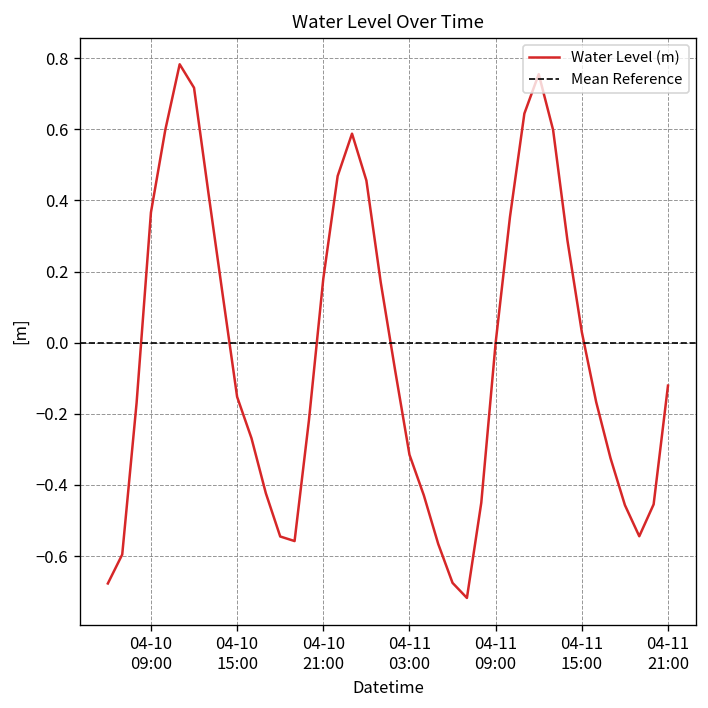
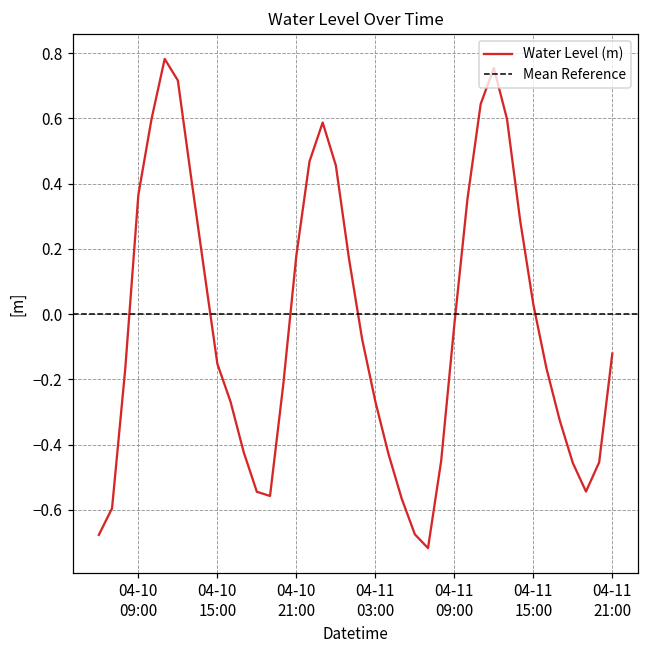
  {
    "04-10 09:00": 0.37,
    "04-10 15:00": -0.15,
    "04-10 21:00": 0.18,
-   "04-11 03:00": -0.32,
-   "04-11 09:00": 0.00,
+   "04-11 03:00": -0.27,
+   "04-11 09:00": -0.03,
    "04-11 15:00": 0.03,
    "04-11 21:00": -0.12
  }
